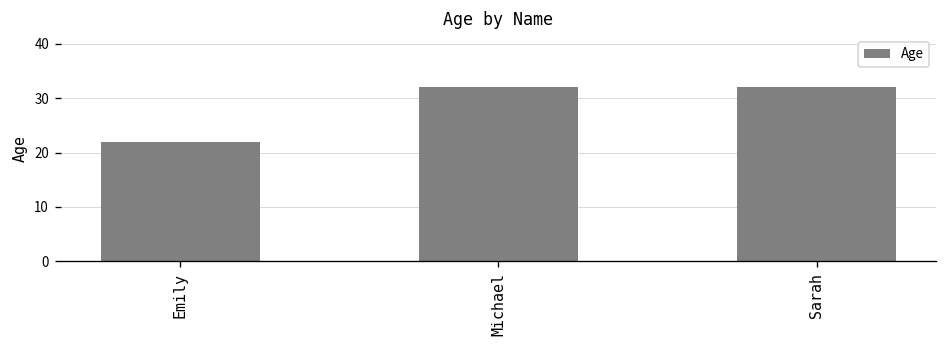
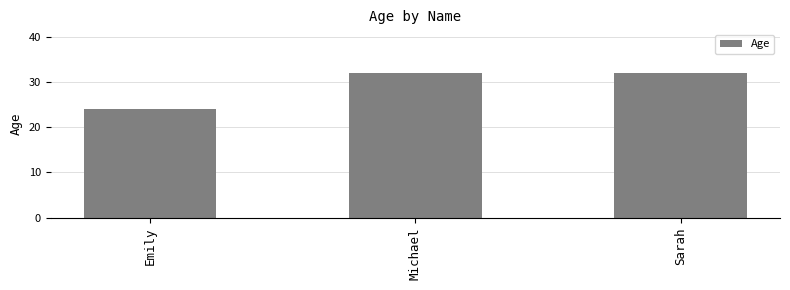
  {
-   "Emily": 22,
+   "Emily": 24,
    "Michael": 32,
    "Sarah": 32
  }
